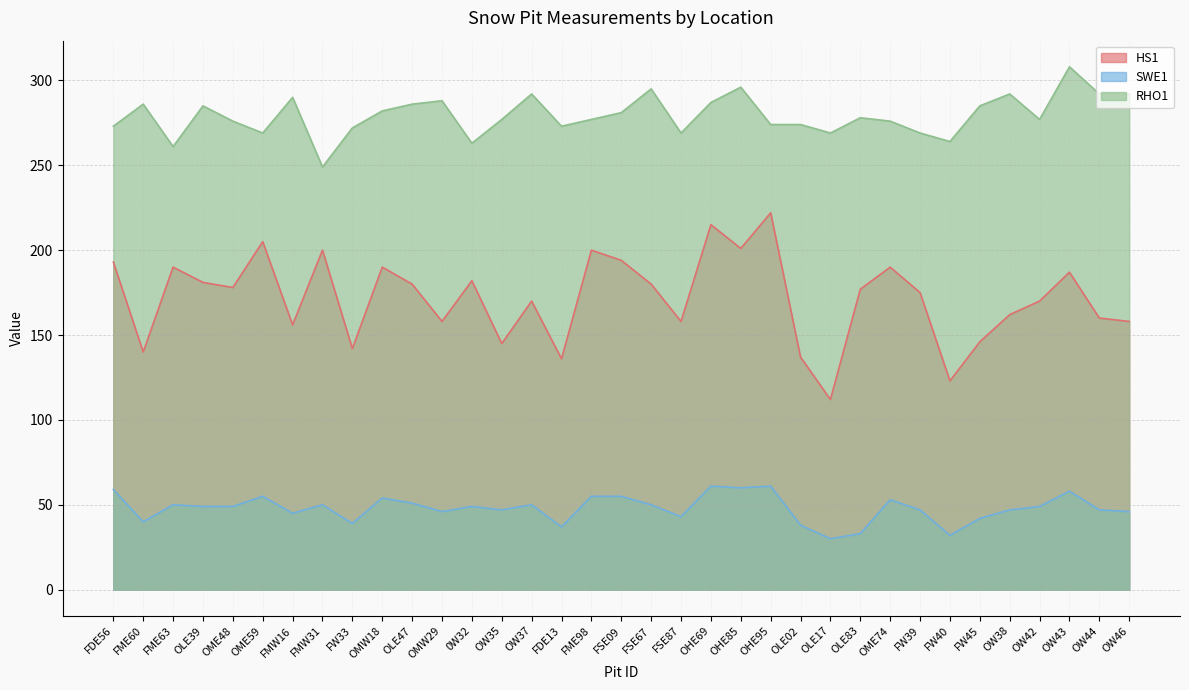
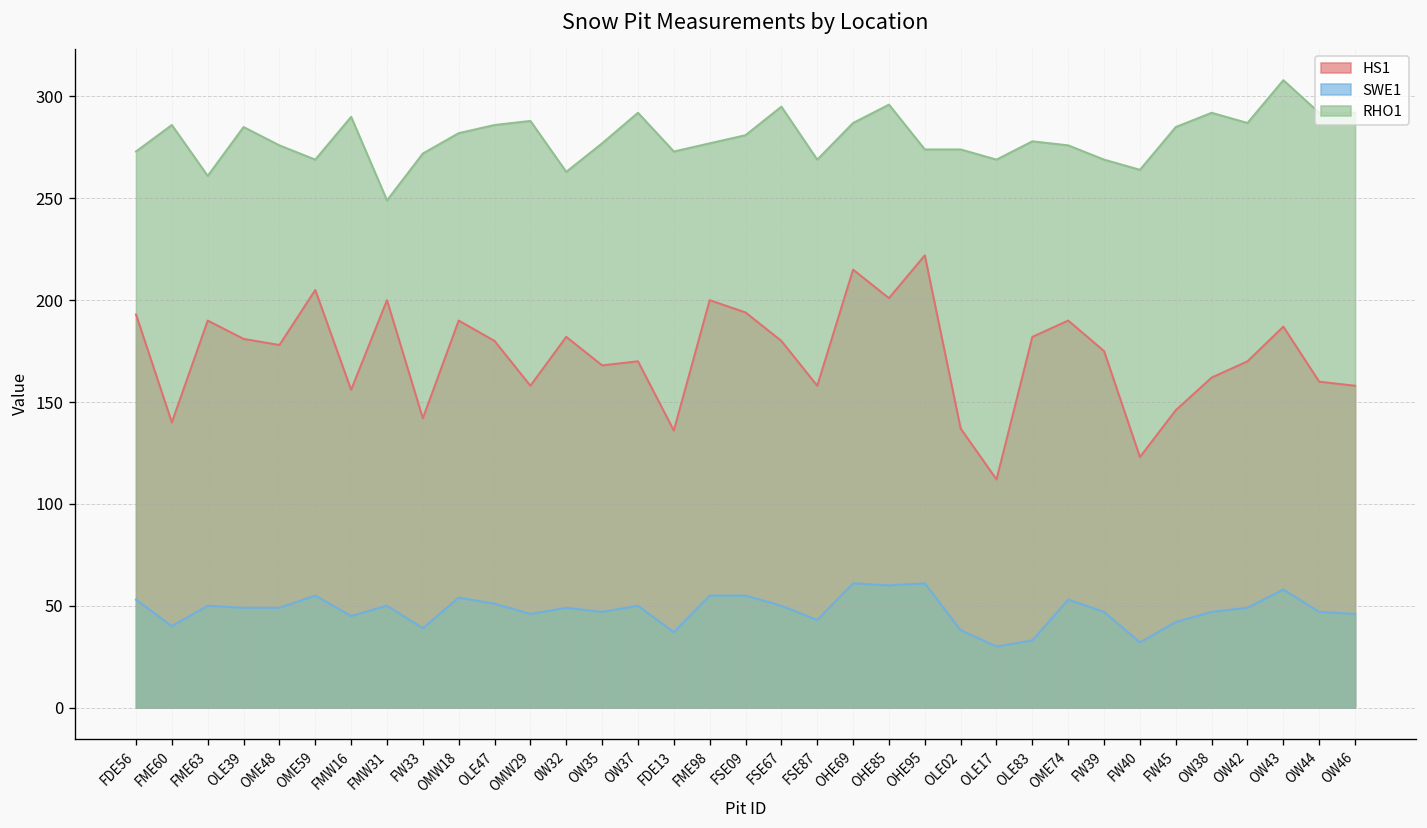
  {
    "HS1": {
      "FDE56": 193,
      "FME60": 140,
      "FME63": 190,
      "OLE39": 181,
      "OME48": 178,
      "OME59": 205,
      "FMW16": 156,
      "FMW31": 200,
      "FW33": 142,
      "OMW18": 190,
      "OLE47": 180,
      "OMW29": 158,
      "0W32": 182,
-     "OW35": 145,
+     "OW35": 168,
      "OW37": 170,
      "FDE13": 136,
      "FME98": 200,
      "FSE09": 194,
      "FSE67": 180,
      "FSE87": 158,
      "OHE69": 215,
      "OHE85": 201,
      "OHE95": 222,
      "OLE02": 137,
      "OLE17": 112,
-     "OLE83": 177,
+     "OLE83": 182,
      "OME74": 190,
      "FW39": 175,
      "FW40": 123,
      "FW45": 146,
      "OW38": 162,
      "OW42": 170,
      "OW43": 187,
      "OW44": 160,
      "OW46": 158
    },
    "SWE1": {
-     "FDE56": 59,
+     "FDE56": 53,
      "FME60": 40,
      "FME63": 50,
      "OLE39": 49,
      "OME48": 49,
      "OME59": 55,
      "FMW16": 45,
      "FMW31": 50,
      "FW33": 39,
      "OMW18": 54,
      "OLE47": 51,
      "OMW29": 46,
      "0W32": 49,
      "OW35": 47,
      "OW37": 50,
      "FDE13": 37,
      "FME98": 55,
      "FSE09": 55,
      "FSE67": 50,
      "FSE87": 43,
      "OHE69": 61,
      "OHE85": 60,
      "OHE95": 61,
      "OLE02": 38,
      "OLE17": 30,
      "OLE83": 33,
      "OME74": 53,
      "FW39": 47,
      "FW40": 32,
      "FW45": 42,
      "OW38": 47,
      "OW42": 49,
      "OW43": 58,
      "OW44": 47,
      "OW46": 46
    },
    "RHO1": {
      "FDE56": 273,
      "FME60": 286,
      "FME63": 261,
      "OLE39": 285,
      "OME48": 276,
      "OME59": 269,
      "FMW16": 290,
      "FMW31": 249,
      "FW33": 272,
      "OMW18": 282,
      "OLE47": 286,
      "OMW29": 288,
      "0W32": 263,
      "OW35": 277,
      "OW37": 292,
      "FDE13": 273,
      "FME98": 277,
      "FSE09": 281,
      "FSE67": 295,
      "FSE87": 269,
      "OHE69": 287,
      "OHE85": 296,
      "OHE95": 274,
      "OLE02": 274,
      "OLE17": 269,
      "OLE83": 278,
      "OME74": 276,
      "FW39": 269,
      "FW40": 264,
      "FW45": 285,
      "OW38": 292,
-     "OW42": 277,
+     "OW42": 287,
      "OW43": 308
    }
  }
